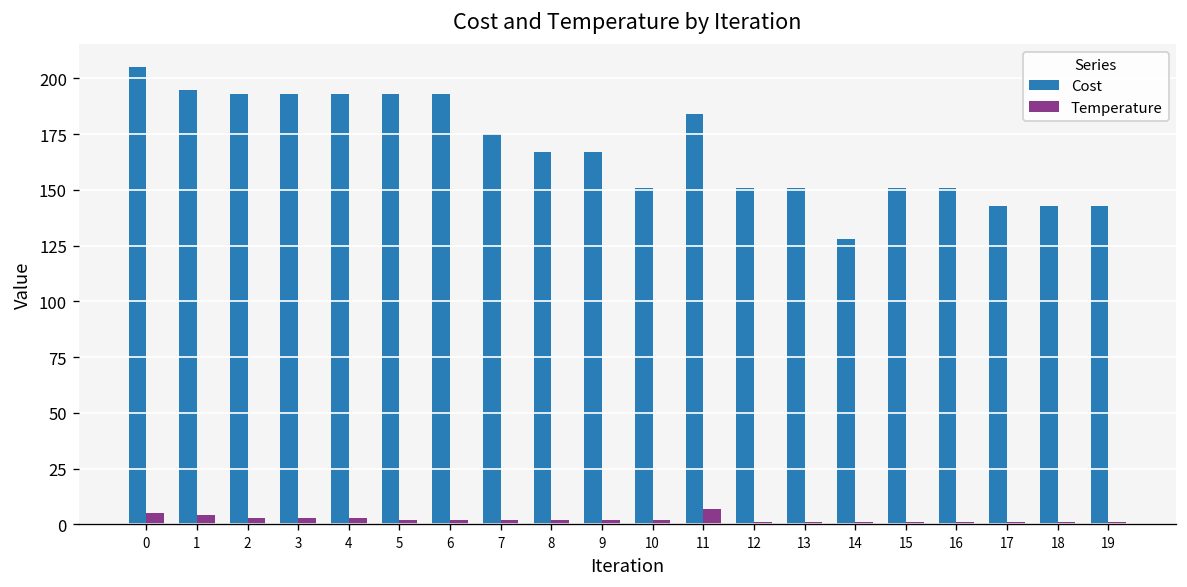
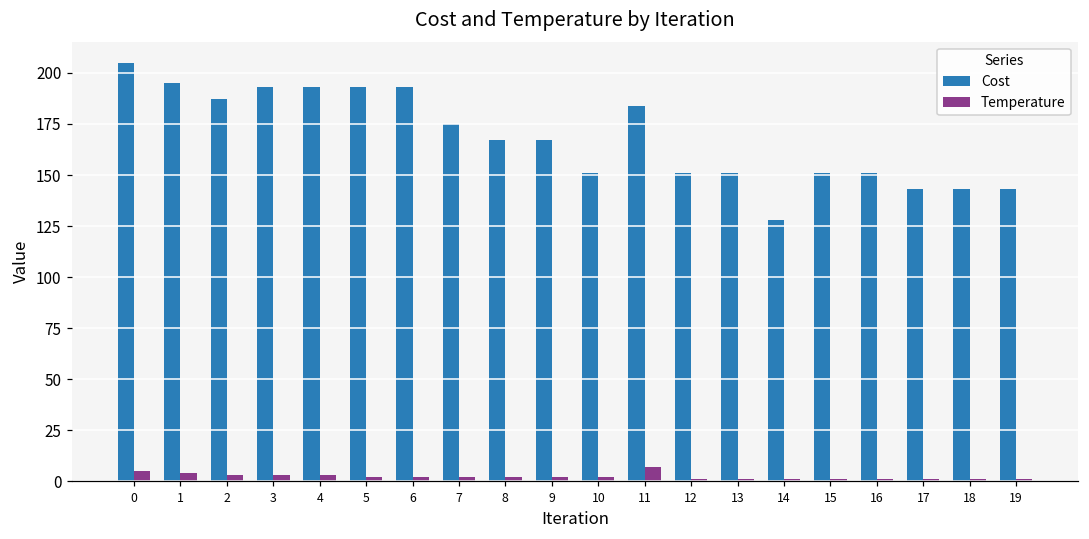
  {
    "Cost": {
      "0": 205,
      "1": 195,
-     "2": 193,
+     "2": 187,
      "3": 193,
      "4": 193,
      "5": 193,
      "6": 193,
      "7": 175,
      "8": 167,
      "9": 167,
      "10": 151,
      "11": 184,
      "12": 151,
      "13": 151,
      "14": 128,
      "15": 151,
      "16": 151,
      "17": 143,
      "18": 143,
      "19": 143
    },
    "Temperature": {
      "0": 5,
      "1": 4,
      "2": 3,
      "3": 3,
      "4": 3,
      "5": 2,
      "6": 2,
      "7": 2,
      "8": 2,
      "9": 2,
      "10": 2,
      "11": 7
    }
  }
